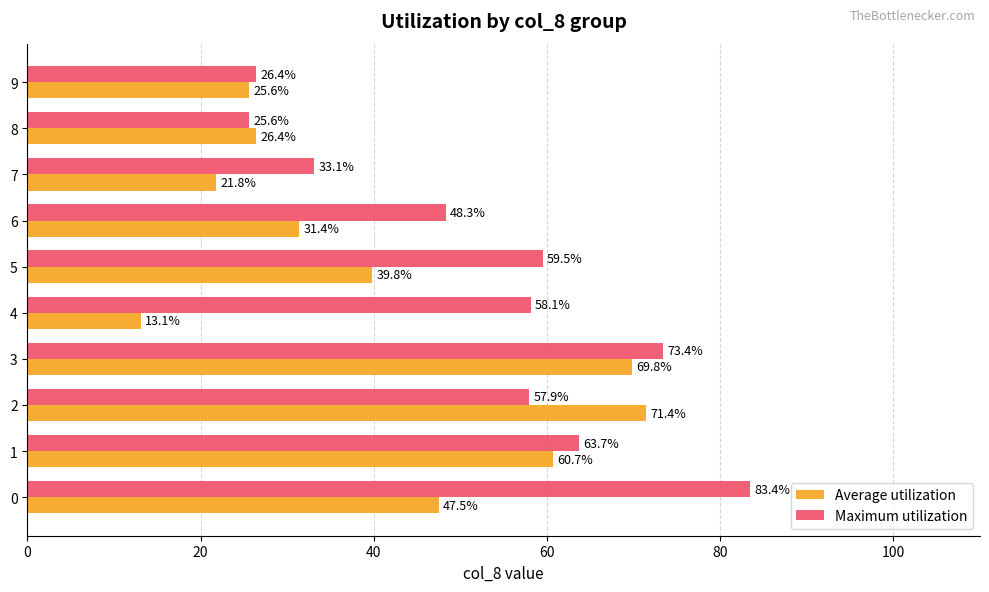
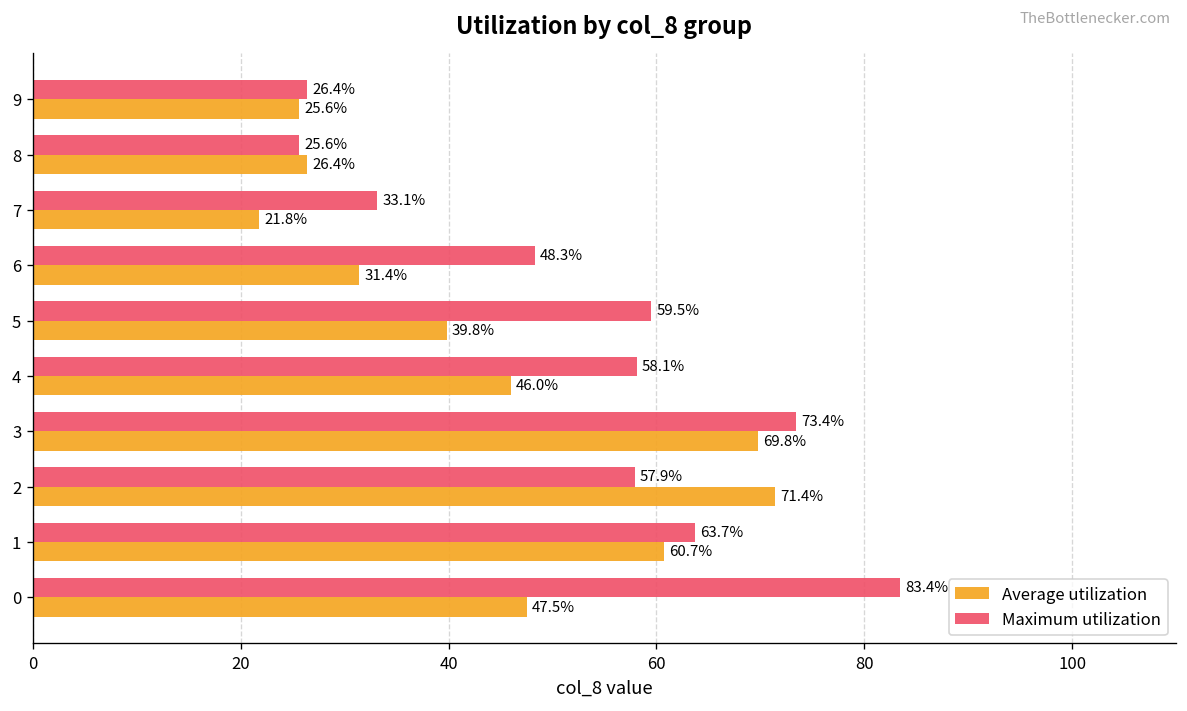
  {
    "Average utilization": {
      "9": "25.6%",
      "8": "26.4%",
      "7": "21.8%",
      "6": "31.4%",
      "5": "39.8%",
-     "4": "13.1%",
+     "4": "46.0%",
      "3": "69.8%",
      "2": "71.4%",
      "1": "60.7%",
      "0": "47.5%"
    },
    "Maximum utilization": {
      "9": "26.4%",
      "8": "25.6%",
      "7": "33.1%",
      "6": "48.3%",
      "5": "59.5%",
      "4": "58.1%",
      "3": "73.4%",
      "2": "57.9%",
      "1": "63.7%",
      "0": "83.4%"
    }
  }
